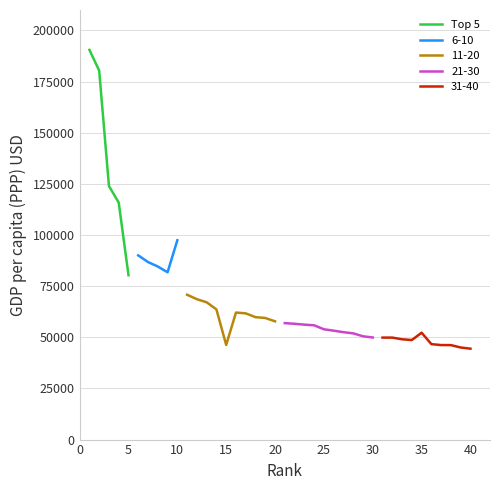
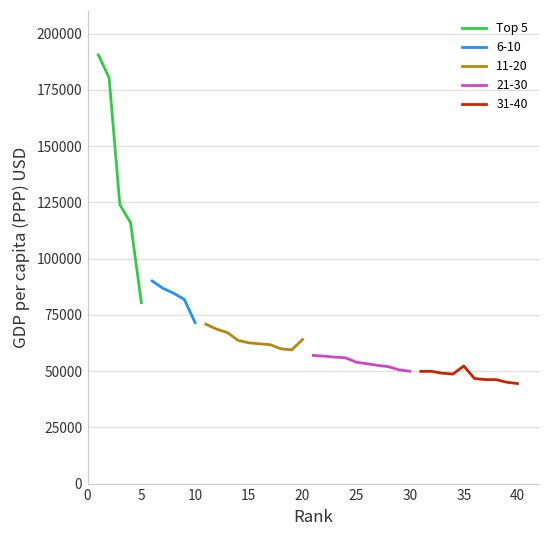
  {
    "Top 5": {
      "5": 80000
    },
    "6-10": {
-     "10": 97000
+     "10": 72000
    },
    "11-20": {
-     "15": 46000,
-     "20": 58000
+     "15": 63000,
+     "20": 64000
    },
    "21-30": {
      "25": 54000,
      "30": 50000
    },
    "31-40": {
      "35": 52000,
      "40": 44000
    }
  }
